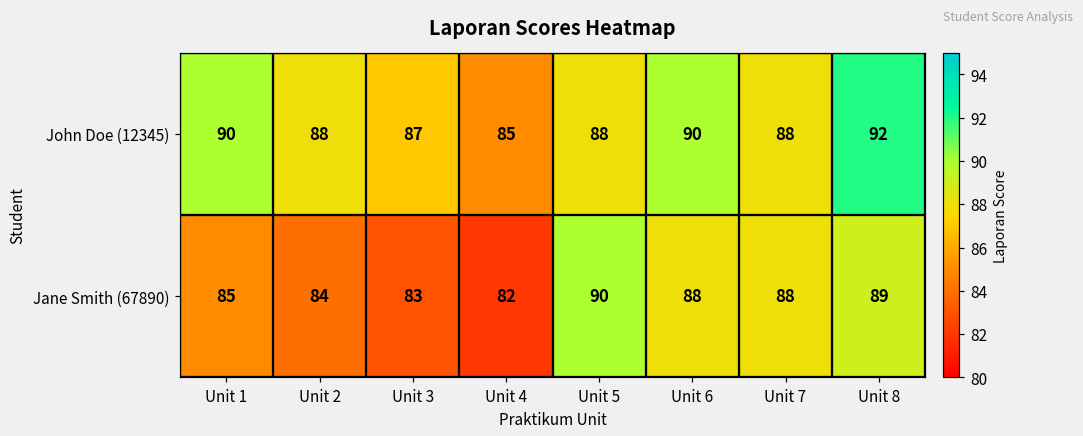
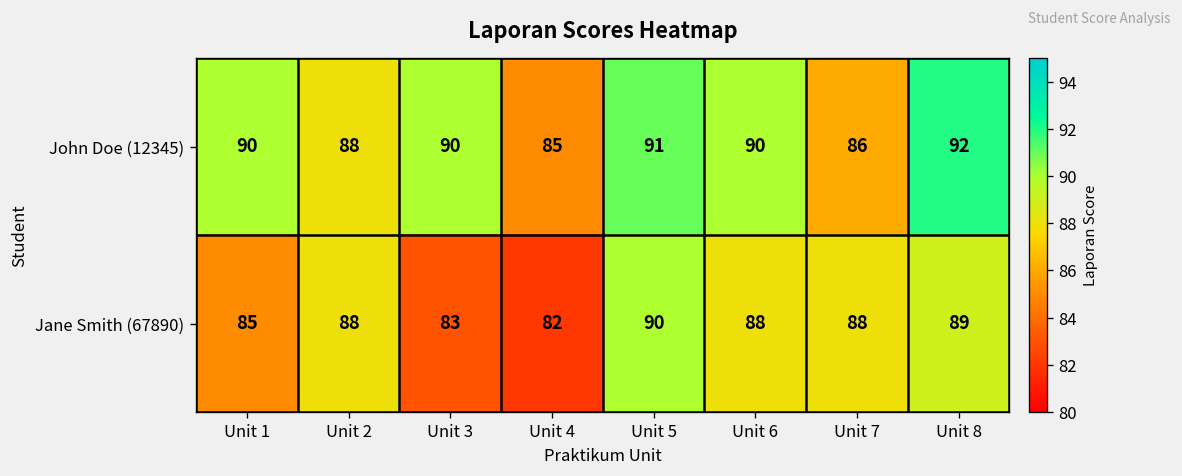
  {
    "John Doe (12345)": {
      "Unit 1": 90,
      "Unit 2": 88,
-     "Unit 3": 87,
+     "Unit 3": 90,
      "Unit 4": 85,
-     "Unit 5": 88,
+     "Unit 5": 91,
      "Unit 6": 90,
-     "Unit 7": 88,
+     "Unit 7": 86,
      "Unit 8": 92
    },
    "Jane Smith (67890)": {
      "Unit 1": 85,
-     "Unit 2": 84,
+     "Unit 2": 88,
      "Unit 3": 83,
      "Unit 4": 82,
      "Unit 5": 90,
      "Unit 6": 88,
      "Unit 7": 88,
      "Unit 8": 89
    }
  }
